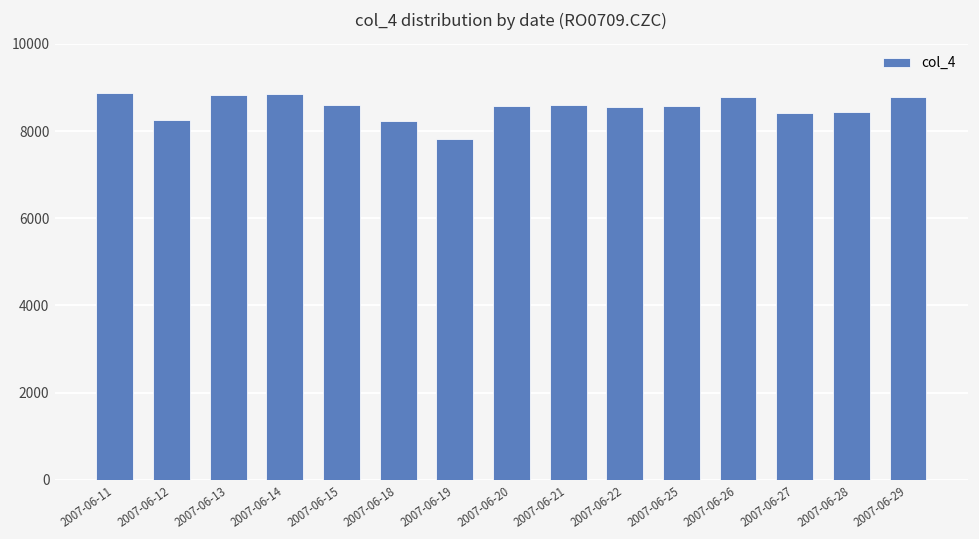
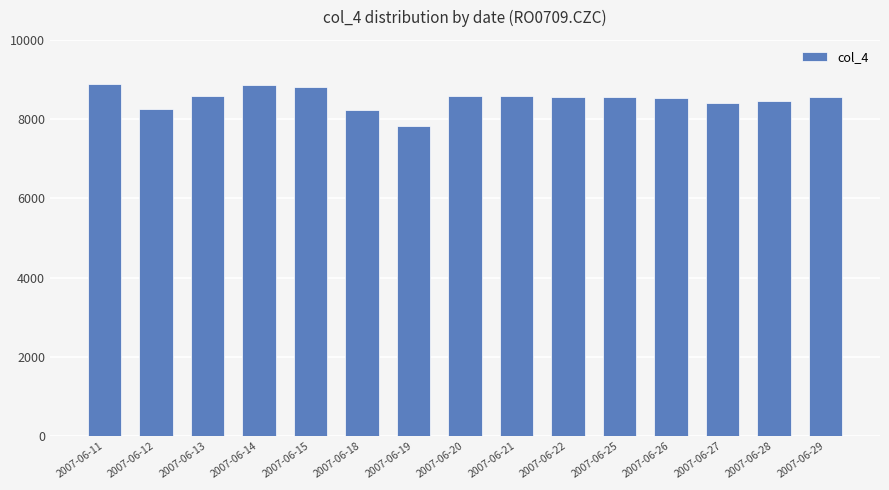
  {
    "2007-06-11": 8900,
    "2007-06-12": 8300,
-   "2007-06-13": 8800,
+   "2007-06-13": 8600,
    "2007-06-14": 8900,
-   "2007-06-15": 8600,
+   "2007-06-15": 8800,
    "2007-06-18": 8200,
    "2007-06-19": 7800,
    "2007-06-20": 8600,
    "2007-06-21": 8600,
    "2007-06-22": 8600,
    "2007-06-25": 8600,
-   "2007-06-26": 8800,
+   "2007-06-26": 8500,
    "2007-06-27": 8400,
    "2007-06-28": 8400,
-   "2007-06-29": 8800
+   "2007-06-29": 8500
  }
